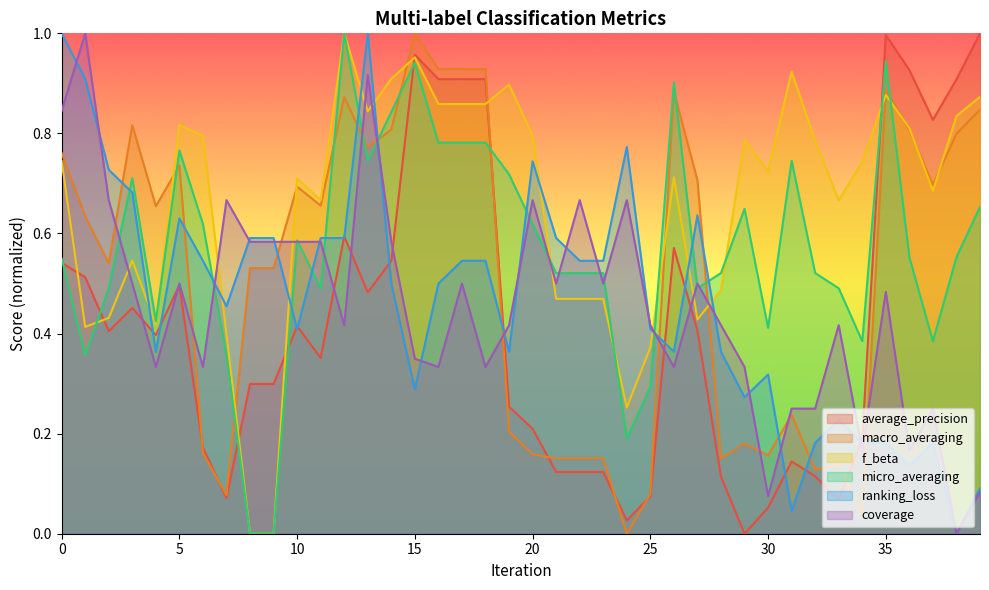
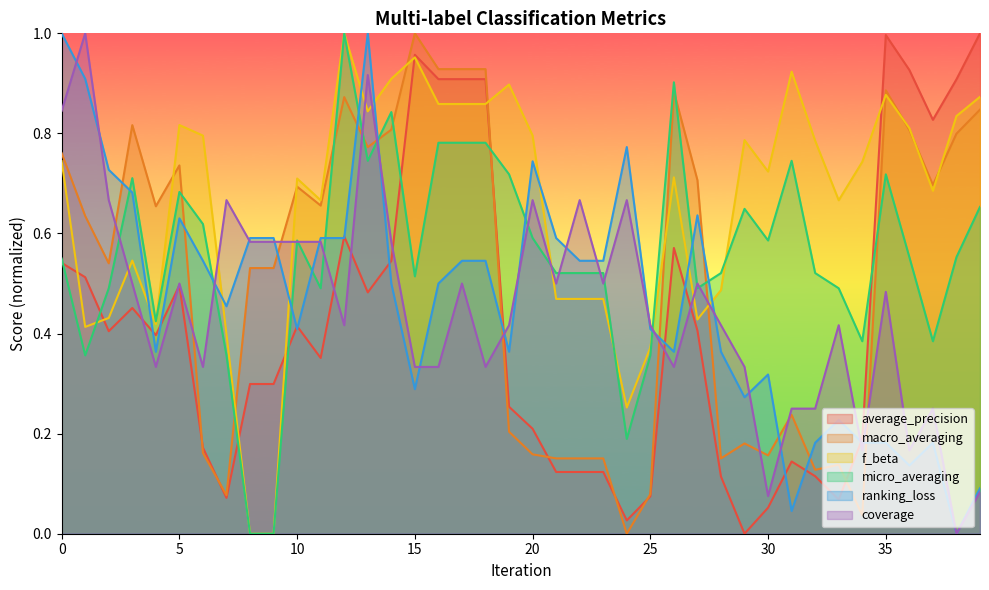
  {
    "micro_averaging": {
      "0": 0.55,
-     "5": 0.77,
-     "15": 0.94,
-     "20": 0.62,
-     "25": 0.29,
-     "30": 0.41,
-     "35": 0.94
+     "5": 0.68,
+     "15": 0.51,
+     "20": 0.59,
+     "25": 0.36,
+     "30": 0.59,
+     "35": 0.72
    },
    "ranking_loss": {
      "0": 1.00,
      "5": 0.63,
      "10": 0.41,
      "15": 0.29,
      "20": 0.74,
      "25": 0.41,
      "30": 0.32
    },
    "coverage": {
      "0": 0.85,
-     "15": 0.35,
+     "15": 0.33,
      "20": 0.67,
      "25": 0.42,
      "30": 0.08,
      "35": 0.48
    }
  }
